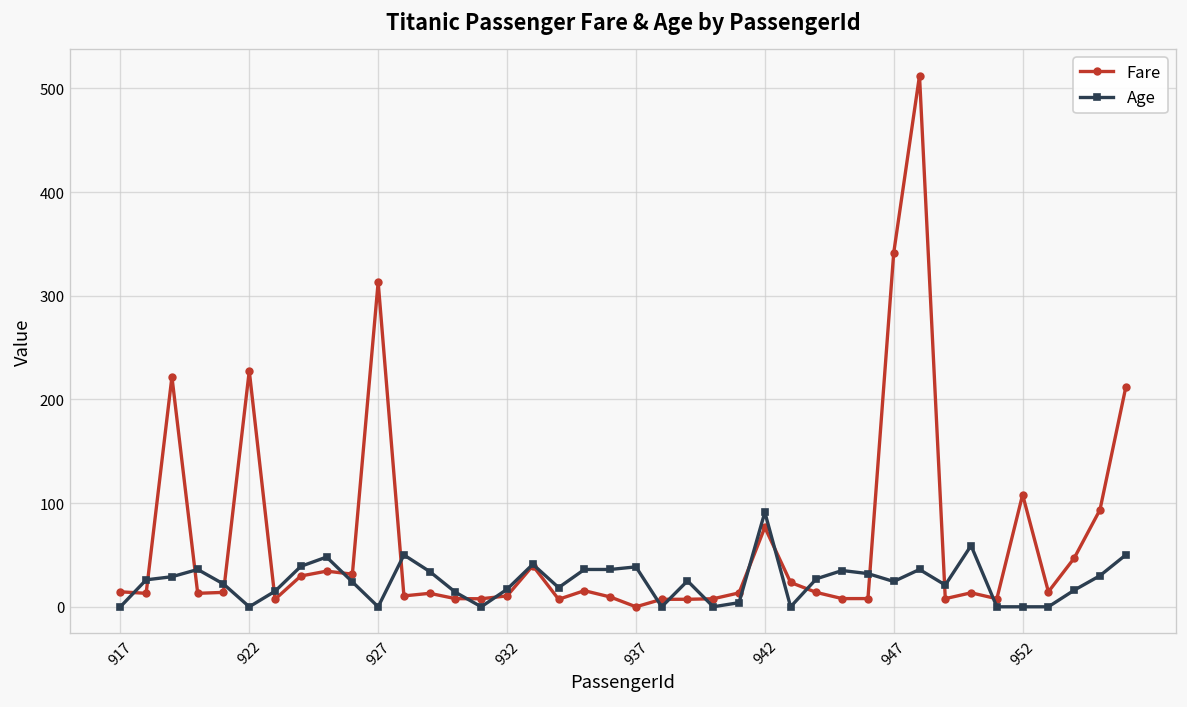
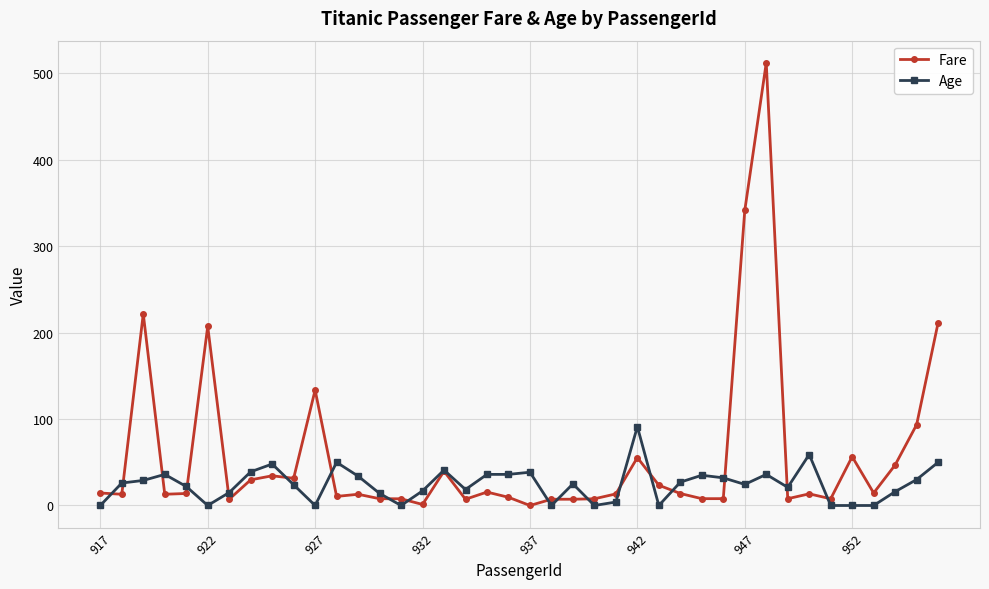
  {
    "Fare": {
      "917": 10,
-     "922": 230,
-     "927": 310,
-     "932": 10,
+     "922": 210,
+     "927": 130,
+     "932": 0,
      "937": 0,
-     "942": 80,
+     "942": 60,
      "947": 340,
-     "952": 110
+     "952": 60
    },
    "Age": {
      "917": 0,
      "922": 0,
      "927": 0,
      "932": 20,
      "937": 40,
      "942": 90,
      "947": 20,
      "952": 0
    }
  }
